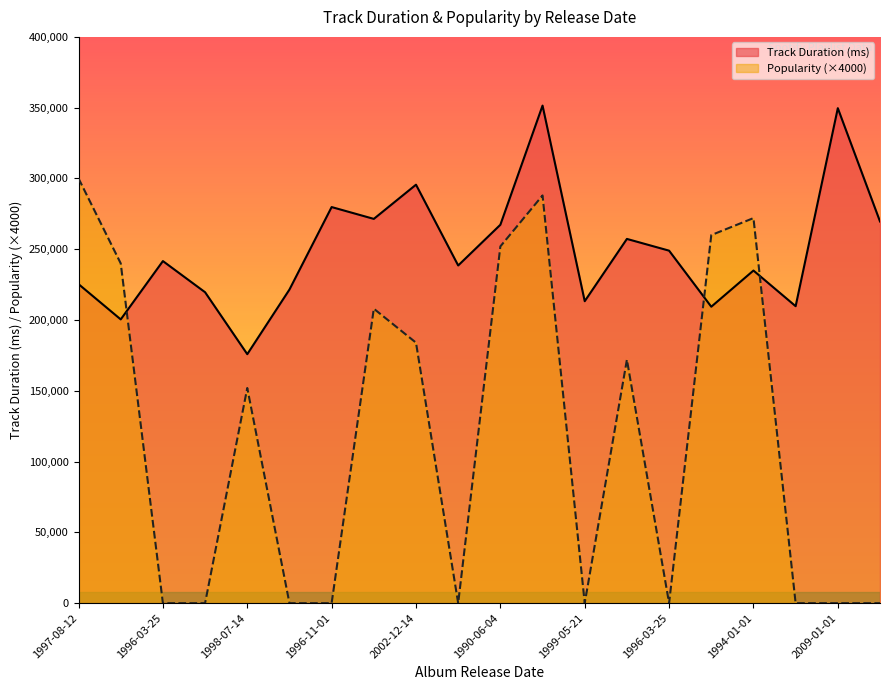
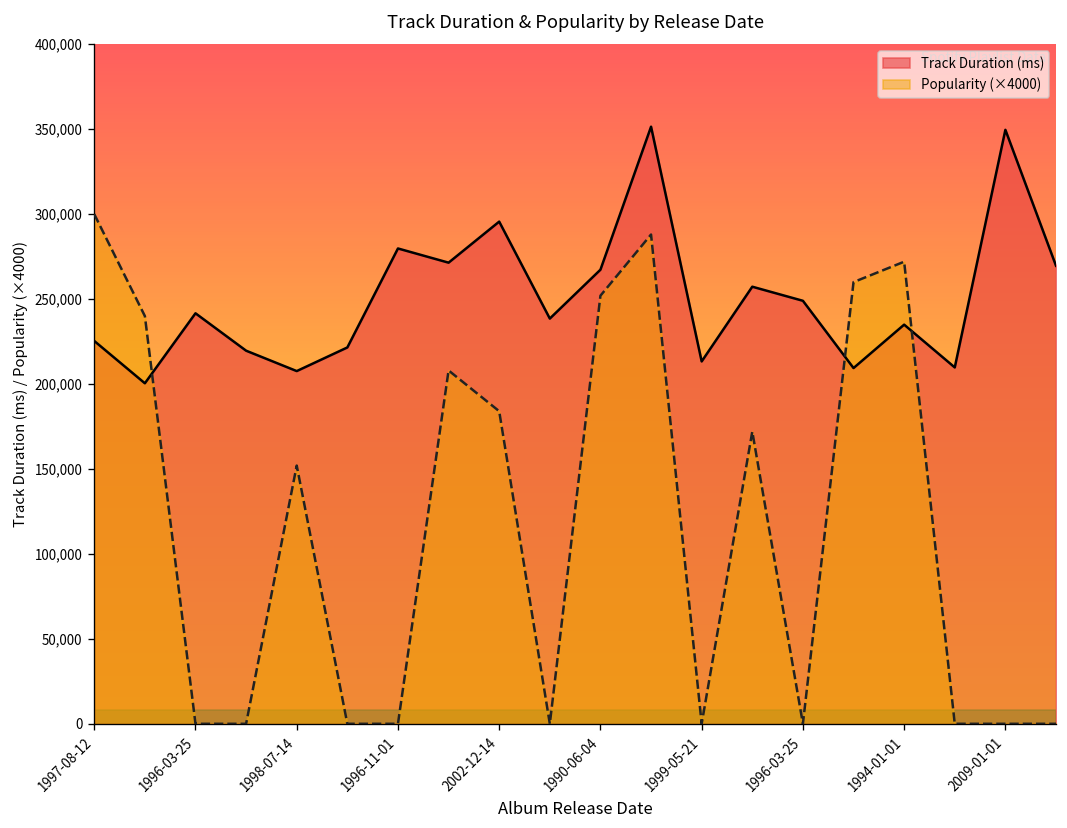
  {
    "Track Duration (ms)": {
      "1997-08-12": "225,000",
-     "1998-07-14": "176,000",
+     "1998-07-14": "208,000",
      "1996-11-01": "280,000",
      "2002-12-14": "296,000",
      "1990-06-04": "267,000",
      "1999-05-21": "213,000",
      "1994-01-01": "235,000",
      "2009-01-01": "350,000"
    },
    "Popularity (×4000)": {
      "1997-08-12": "300,000",
      "1998-07-14": "152,000",
      "2002-12-14": "184,000",
      "1990-06-04": "252,000",
      "1994-01-01": "272,000"
    }
  }
